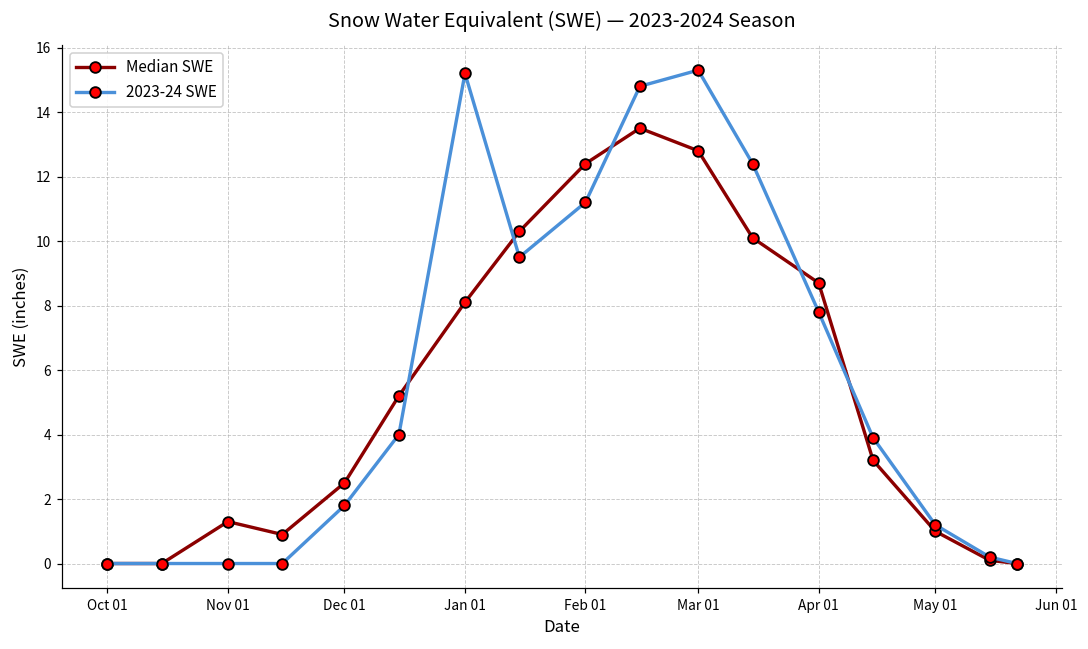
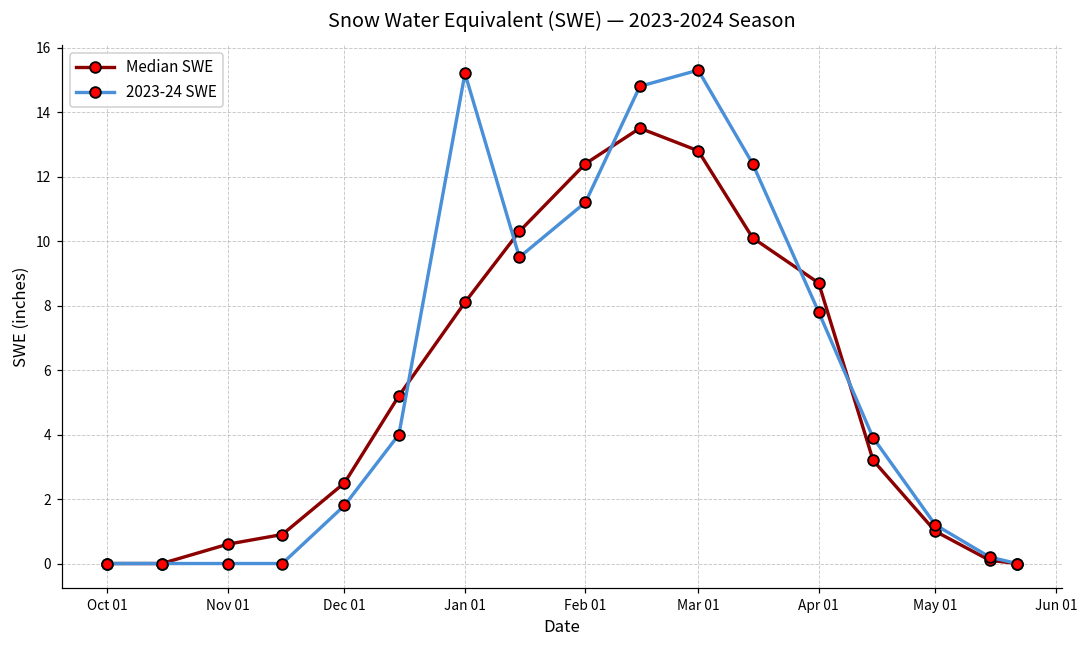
  {
    "Median SWE": {
-     "Nov 01": 1.3,
+     "Nov 01": 0.6,
      "Dec 01": 2.5,
      "Jan 01": 8.1,
      "Feb 01": 12.4,
      "Mar 01": 12.8,
      "Apr 01": 8.7,
      "May 01": 1.0
    },
    "2023-24 SWE": {
      "Nov 01": 0.0,
      "Dec 01": 1.8,
      "Jan 01": 15.2,
      "Feb 01": 11.2,
      "Mar 01": 15.3,
      "Apr 01": 7.8,
      "May 01": 1.2
    }
  }
